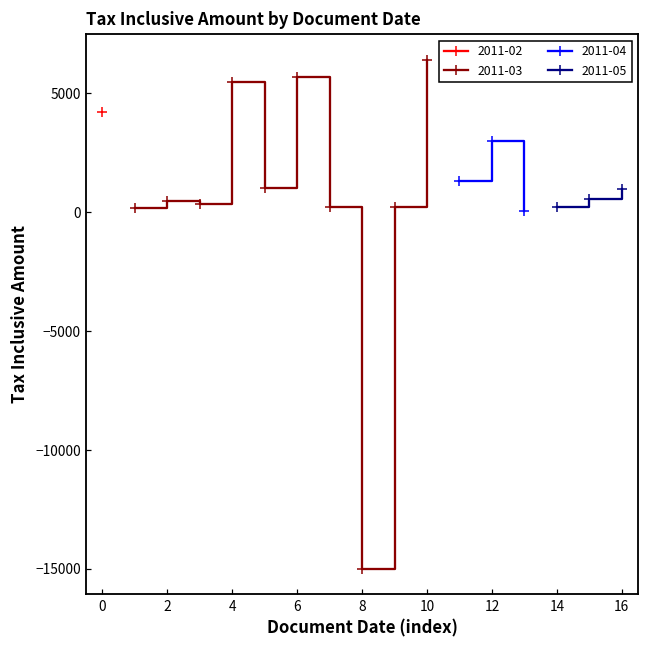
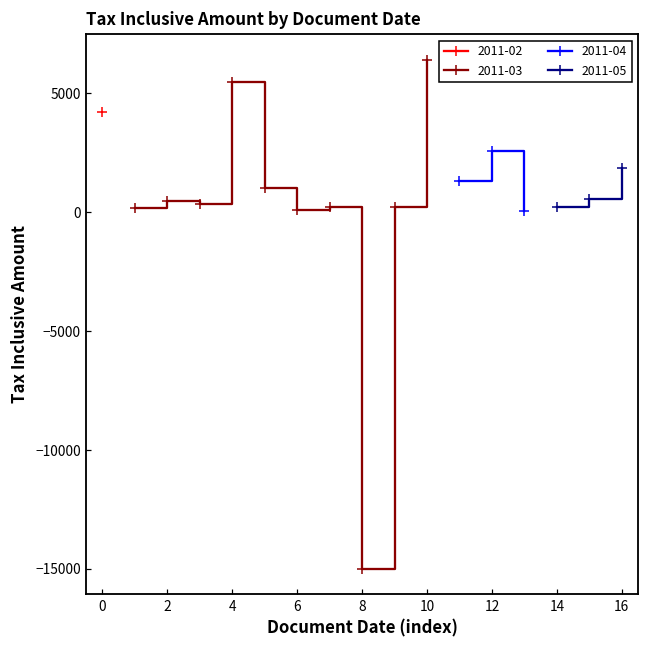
  {
    "2011-02": {
      "0": 4200
    },
    "2011-03": {
      "2": 500,
      "4": 5500,
-     "6": 5700,
+     "6": 100,
      "8": -15000,
      "10": 6400
    },
    "2011-04": {
-     "12": 3000
+     "12": 2600
    },
    "2011-05": {
      "14": 200,
-     "16": 1000
+     "16": 1900
    }
  }
